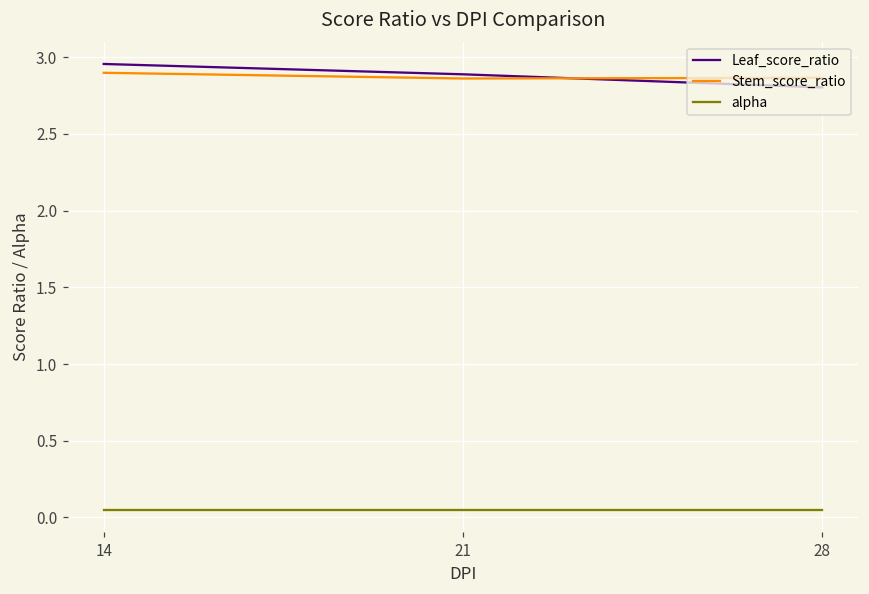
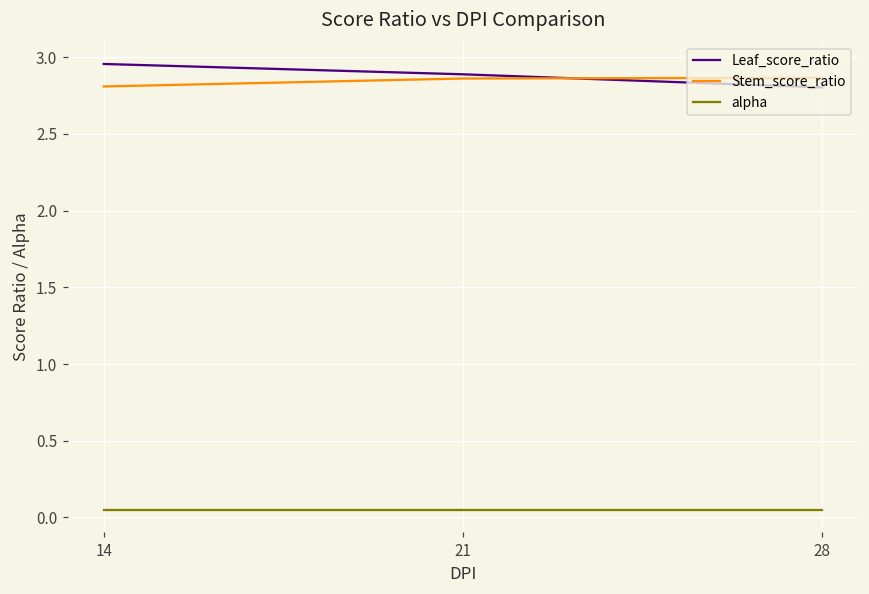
  {
    "Leaf_score_ratio": {
      "14": 2.96,
      "21": 2.89
    },
    "Stem_score_ratio": {
-     "14": 2.90,
+     "14": 2.81,
      "21": 2.86
    },
    "alpha": {
      "14": 0.05,
      "21": 0.05,
      "28": 0.05
    }
  }
